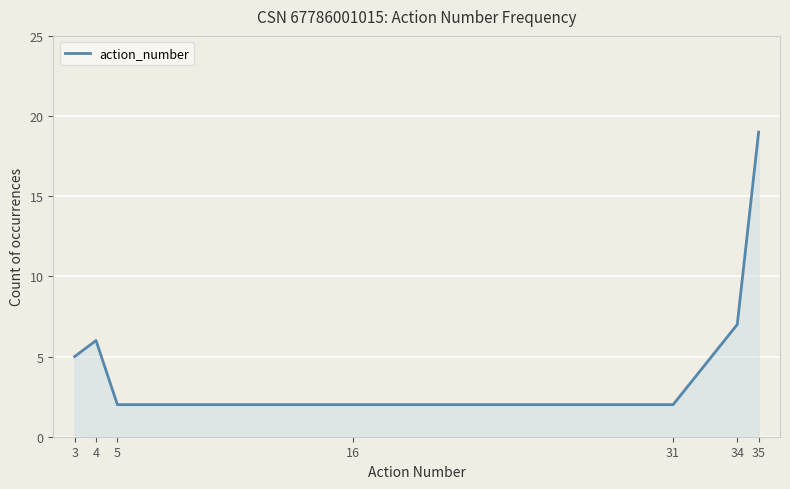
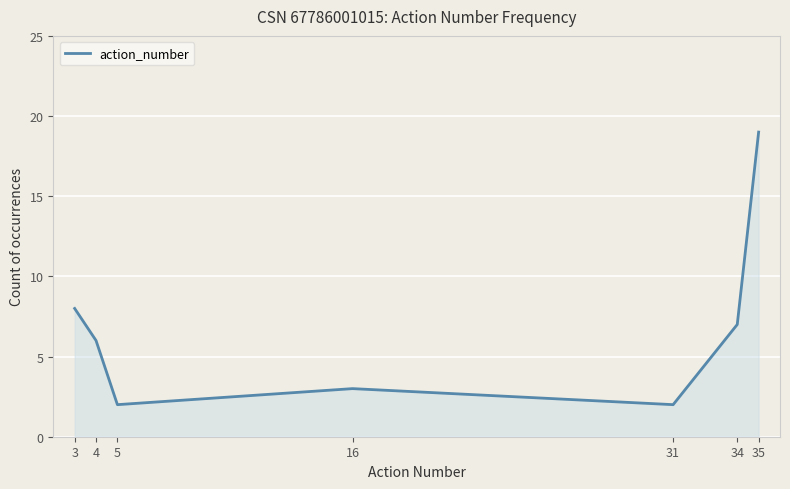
  {
-   "3": 5,
+   "3": 8,
    "4": 6,
    "5": 2,
-   "16": 2,
+   "16": 3,
    "31": 2,
    "34": 7,
    "35": 19
  }
